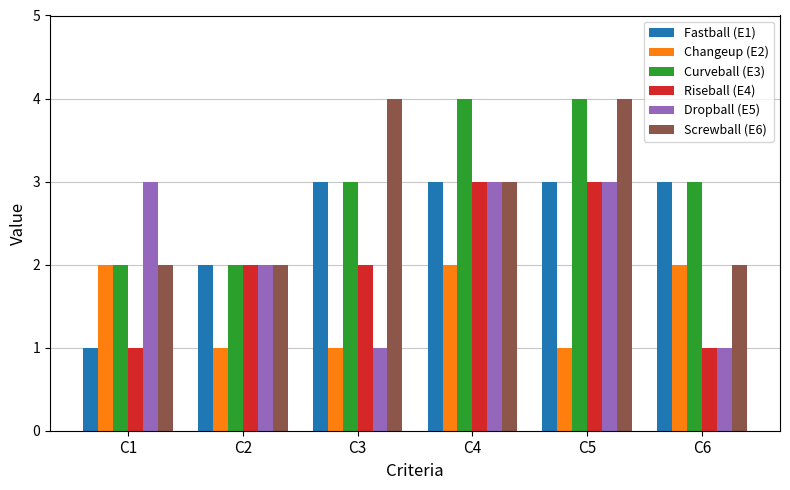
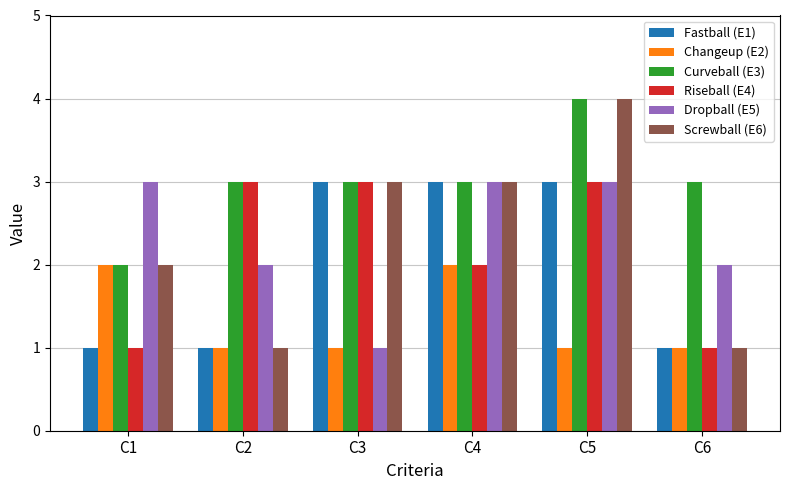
  {
    "Fastball (E1)": {
      "C1": 1,
-     "C2": 2,
+     "C2": 1,
      "C3": 3,
      "C4": 3,
      "C5": 3,
-     "C6": 3
+     "C6": 1
    },
    "Changeup (E2)": {
      "C1": 2,
      "C2": 1,
      "C3": 1,
      "C4": 2,
      "C5": 1,
-     "C6": 2
+     "C6": 1
    },
    "Curveball (E3)": {
      "C1": 2,
-     "C2": 2,
+     "C2": 3,
      "C3": 3,
-     "C4": 4,
+     "C4": 3,
      "C5": 4,
      "C6": 3
    },
    "Riseball (E4)": {
      "C1": 1,
-     "C2": 2,
-     "C3": 2,
-     "C4": 3,
+     "C2": 3,
+     "C3": 3,
+     "C4": 2,
      "C5": 3,
      "C6": 1
    },
    "Dropball (E5)": {
      "C1": 3,
      "C2": 2,
      "C3": 1,
      "C4": 3,
      "C5": 3,
-     "C6": 1
+     "C6": 2
    },
    "Screwball (E6)": {
      "C1": 2,
-     "C2": 2,
-     "C3": 4,
+     "C2": 1,
+     "C3": 3,
      "C4": 3,
      "C5": 4,
-     "C6": 2
+     "C6": 1
    }
  }
